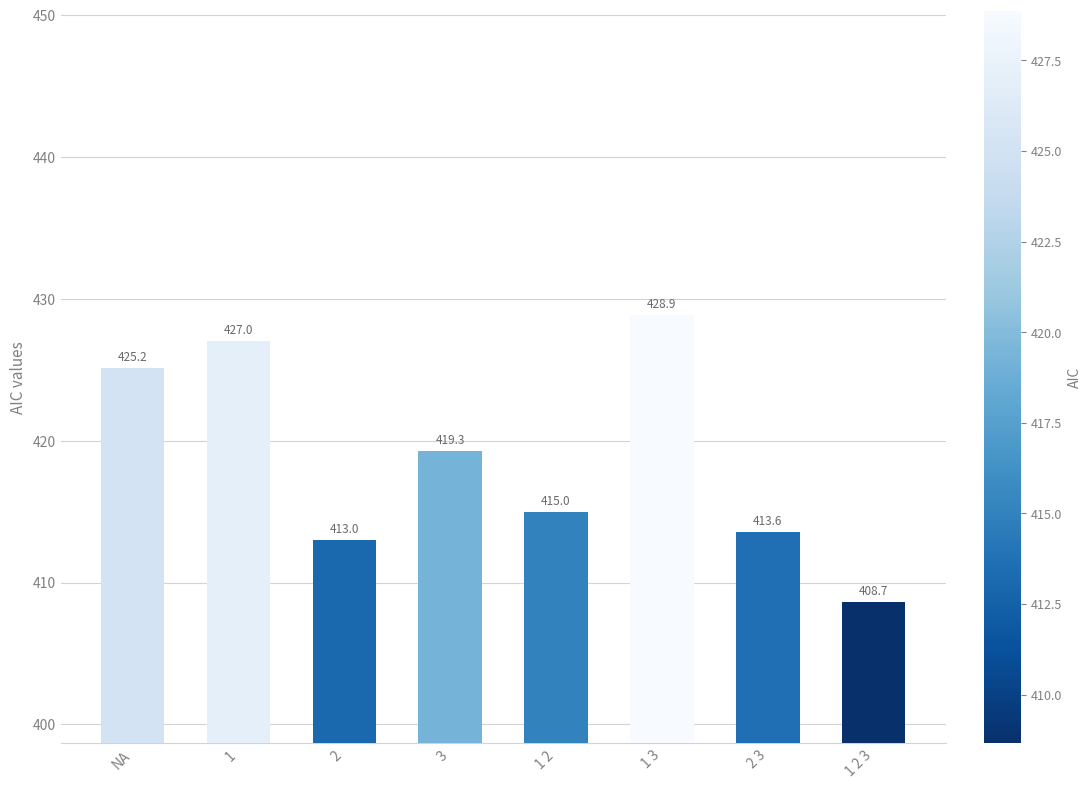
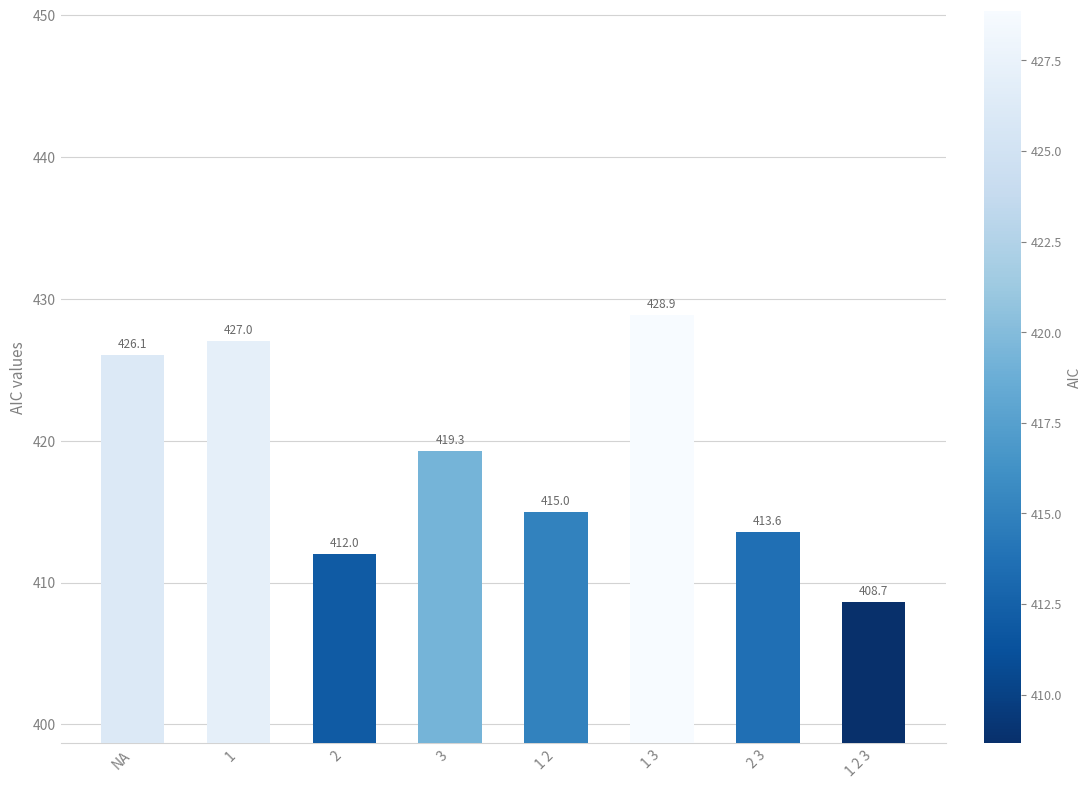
  {
-   "NA": 425.2,
+   "NA": 426.1,
    "1": 427.0,
-   "2": 413.0,
+   "2": 412.0,
    "3": 419.3,
    "1 2": 415.0,
    "1 3": 428.9,
    "2 3": 413.6,
    "1 2 3": 408.7
  }
